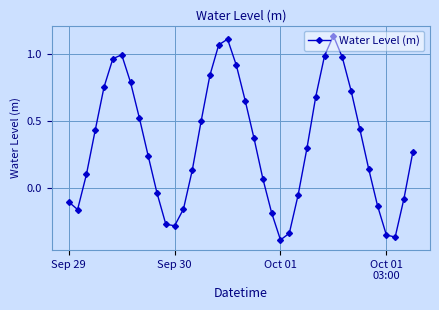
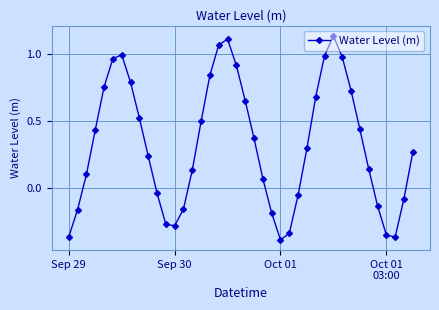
  {
-   "Sep 29": -0.10,
+   "Sep 29": -0.36,
    "Sep 30": -0.28,
    "Oct 01": -0.38,
    "Oct 01 03:00": -0.35
  }
